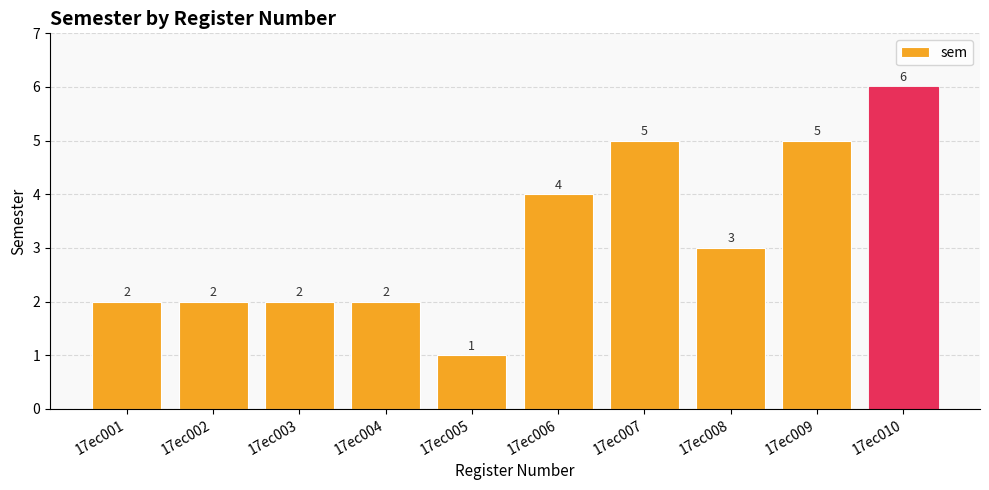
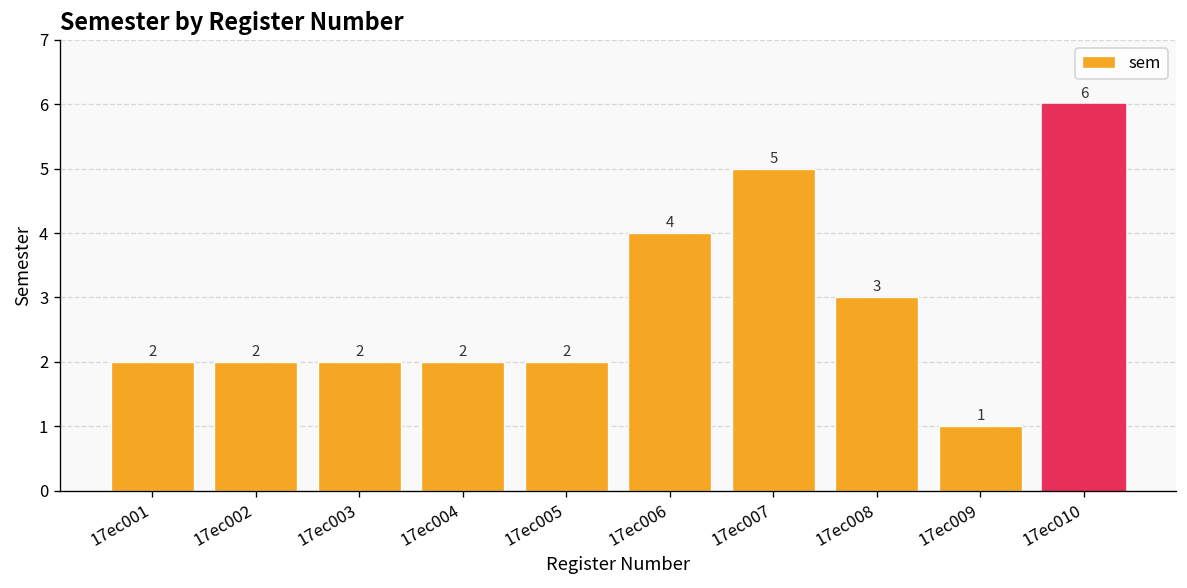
  {
    "17ec001": 2,
    "17ec002": 2,
    "17ec003": 2,
    "17ec004": 2,
-   "17ec005": 1,
+   "17ec005": 2,
    "17ec006": 4,
    "17ec007": 5,
    "17ec008": 3,
-   "17ec009": 5,
+   "17ec009": 1,
    "17ec010": 6
  }
